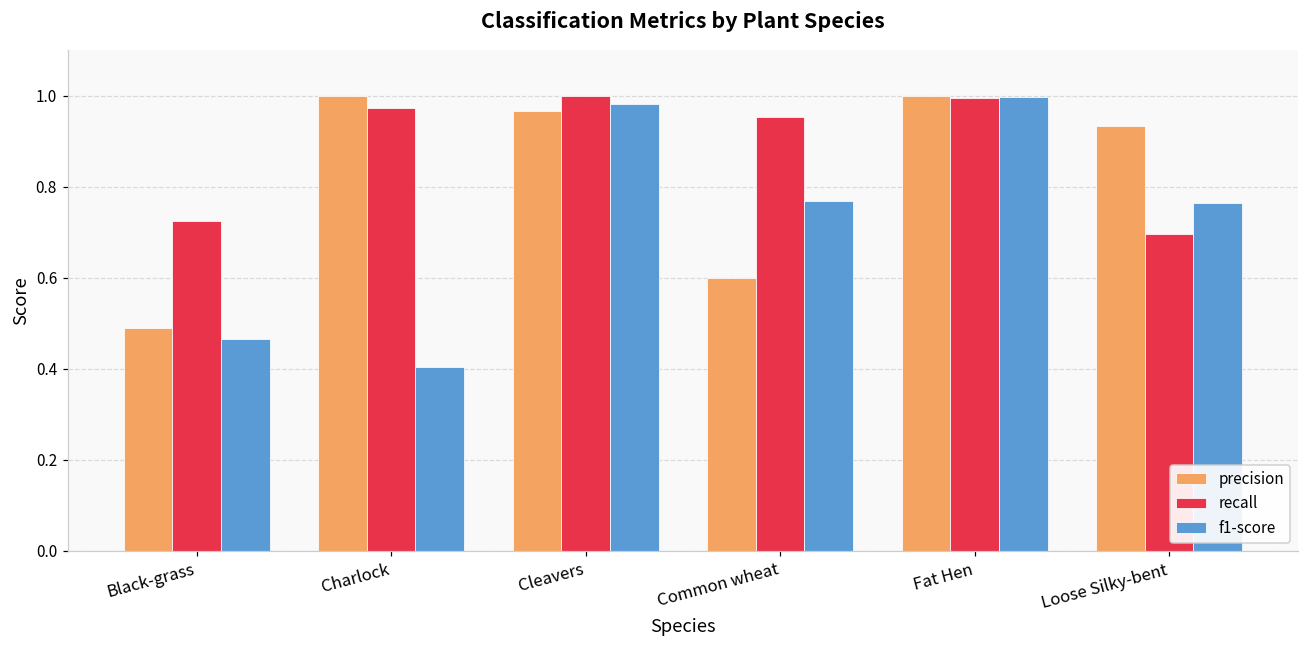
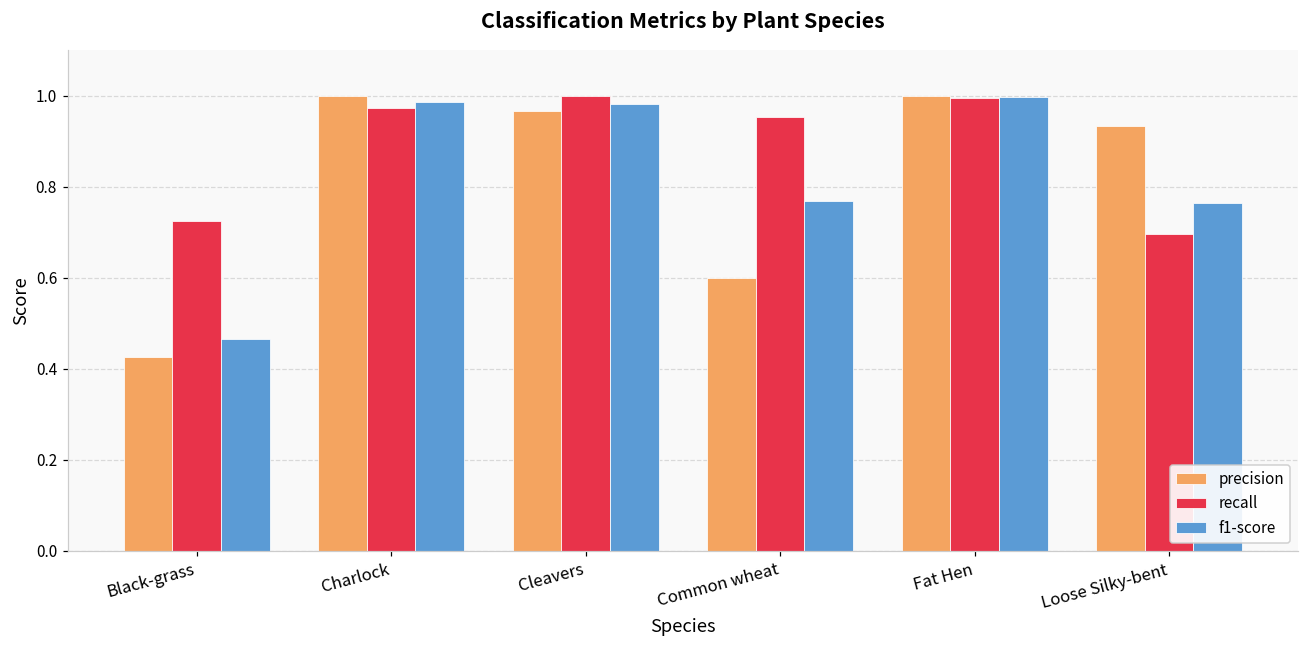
  {
    "precision": {
-     "Black-grass": 0.49,
+     "Black-grass": 0.43,
      "Charlock": 1.00,
      "Cleavers": 0.97,
      "Common wheat": 0.60,
      "Fat Hen": 1.00,
      "Loose Silky-bent": 0.93
    },
    "recall": {
      "Black-grass": 0.73,
      "Charlock": 0.97,
      "Cleavers": 1.00,
      "Common wheat": 0.95,
      "Fat Hen": 1.00,
      "Loose Silky-bent": 0.70
    },
    "f1-score": {
      "Black-grass": 0.47,
-     "Charlock": 0.40,
+     "Charlock": 0.99,
      "Cleavers": 0.98,
      "Common wheat": 0.77,
      "Fat Hen": 1.00,
      "Loose Silky-bent": 0.76
    }
  }
